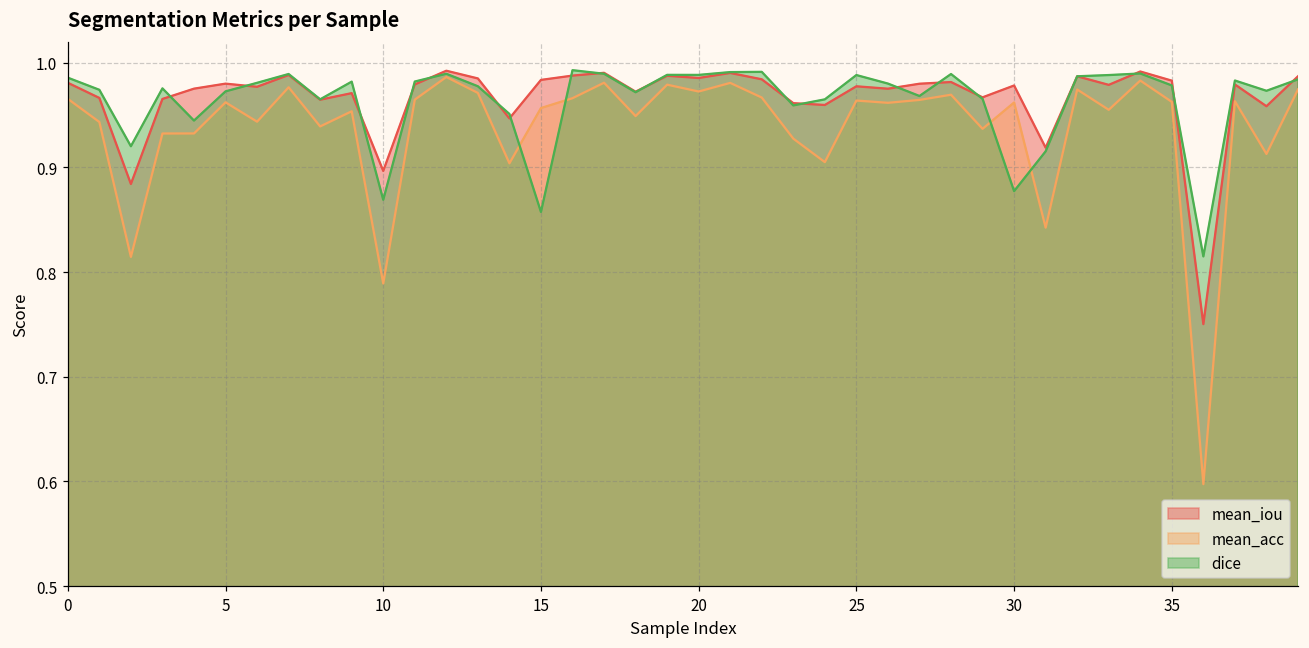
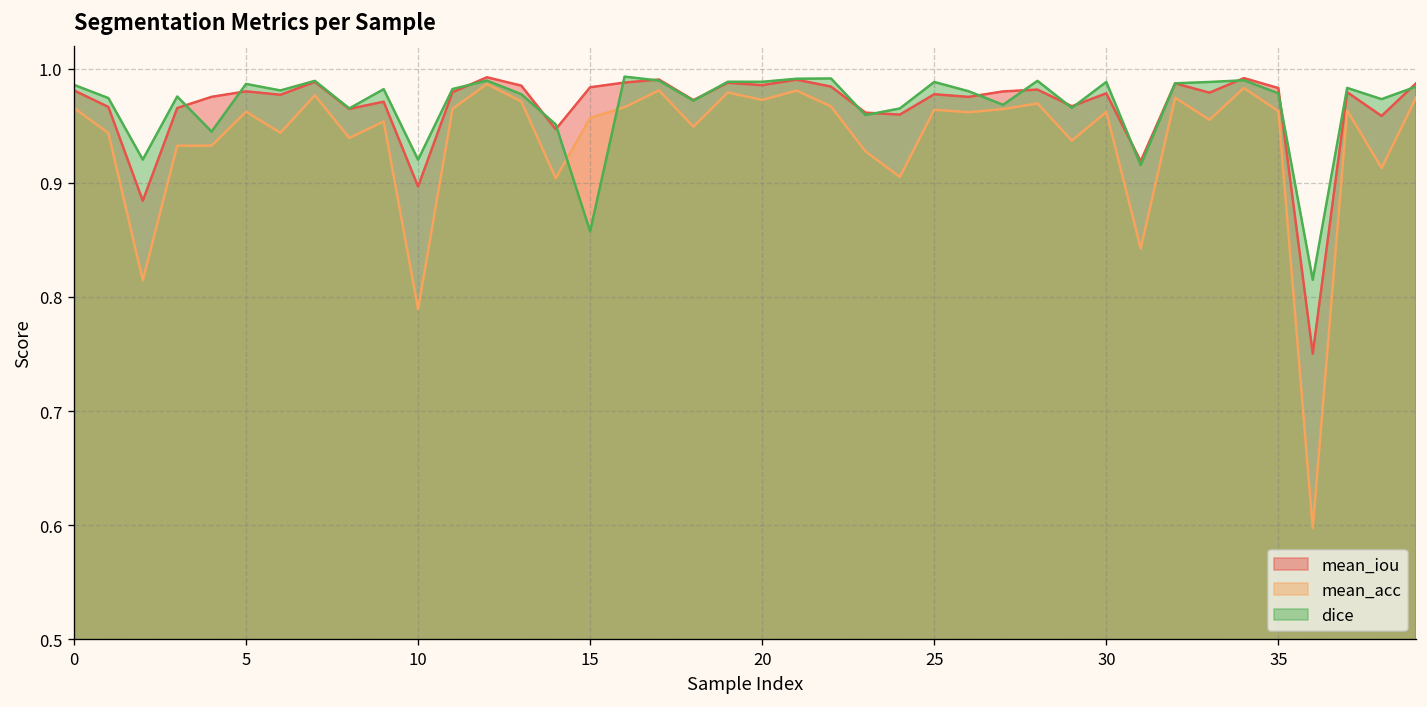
  {
    "dice": {
      "0": 0.99,
-     "5": 0.97,
-     "10": 0.87,
+     "5": 0.99,
+     "10": 0.92,
      "15": 0.86,
      "20": 0.99,
      "25": 0.99,
-     "30": 0.88,
+     "30": 0.99,
      "35": 0.98
    }
  }
